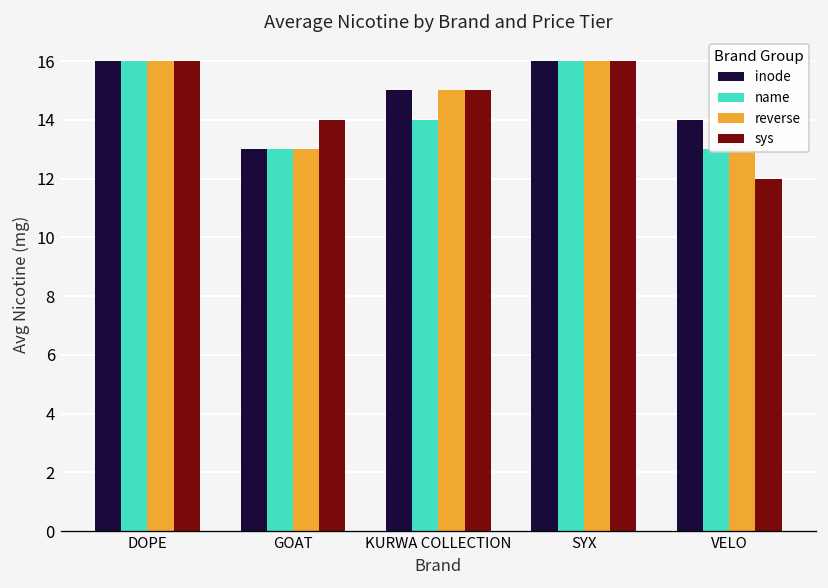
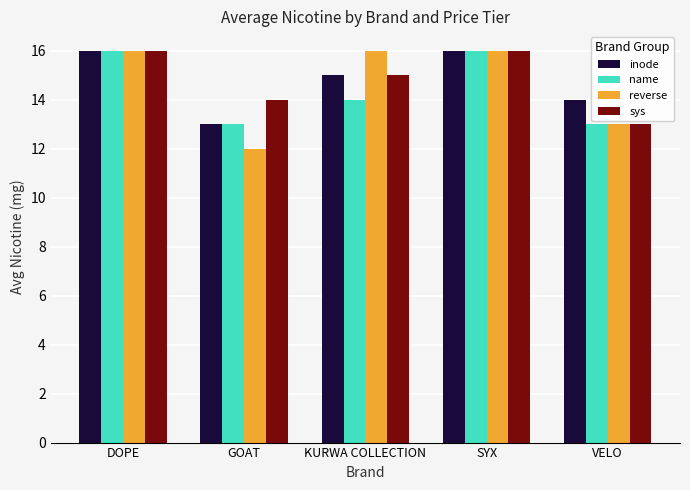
  {
    "inode": {
      "DOPE": 16,
      "GOAT": 13,
      "KURWA COLLECTION": 15,
      "SYX": 16,
      "VELO": 14
    },
    "name": {
      "DOPE": 16,
      "GOAT": 13,
      "KURWA COLLECTION": 14,
      "SYX": 16,
      "VELO": 13
    },
    "reverse": {
      "DOPE": 16,
-     "GOAT": 13,
-     "KURWA COLLECTION": 15,
+     "GOAT": 12,
+     "KURWA COLLECTION": 16,
      "SYX": 16,
      "VELO": 13
    },
    "sys": {
      "DOPE": 16,
      "GOAT": 14,
      "KURWA COLLECTION": 15,
      "SYX": 16,
-     "VELO": 12
+     "VELO": 13
    }
  }
